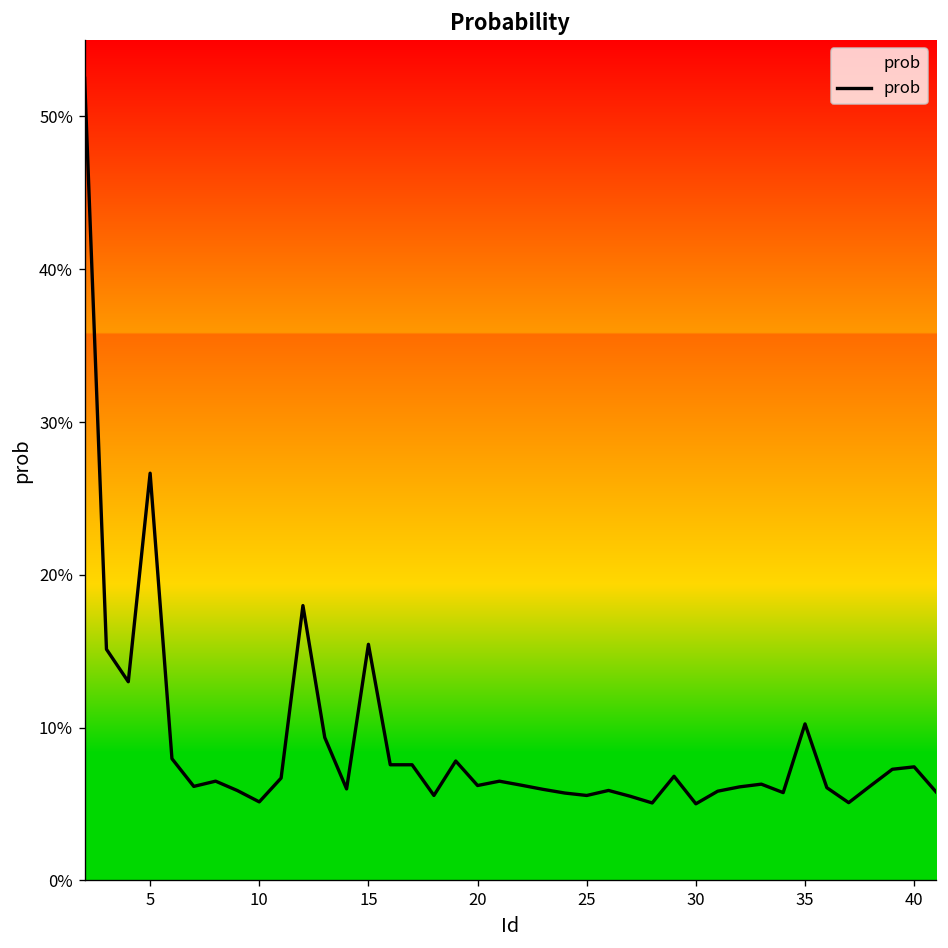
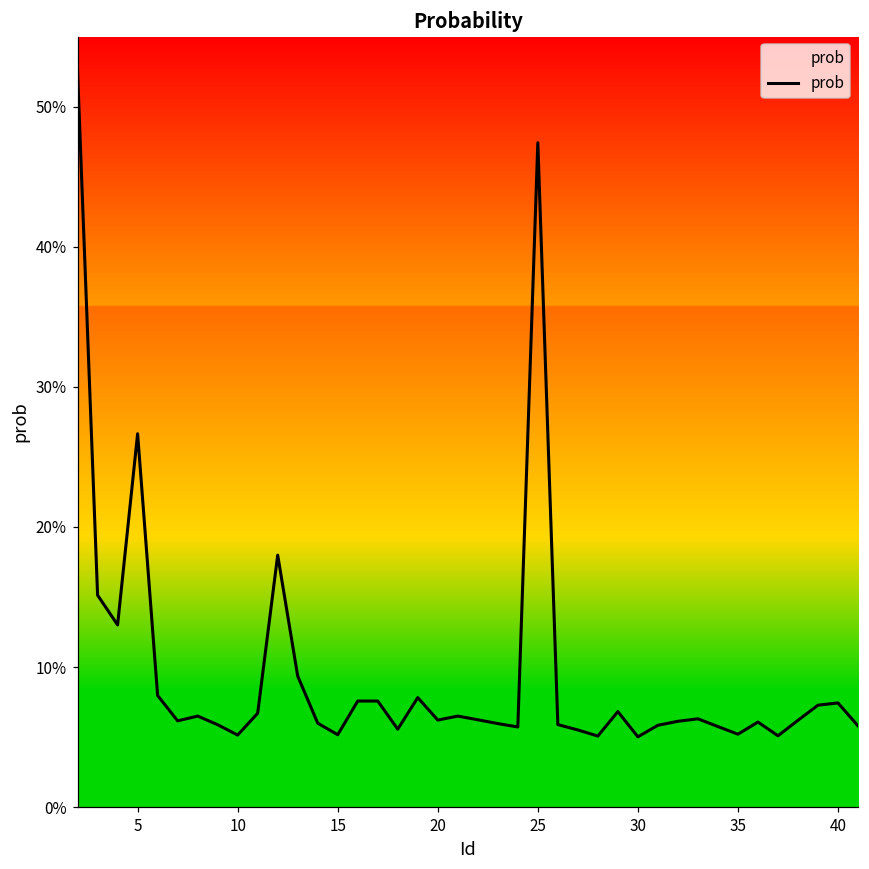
  {
    "5": "26.7%",
    "10": "5.1%",
-   "15": "15.5%",
+   "15": "5.2%",
    "20": "6.2%",
-   "25": "5.6%",
+   "25": "47.4%",
    "30": "5.0%",
-   "35": "10.2%",
+   "35": "5.2%",
    "40": "7.4%"
  }
